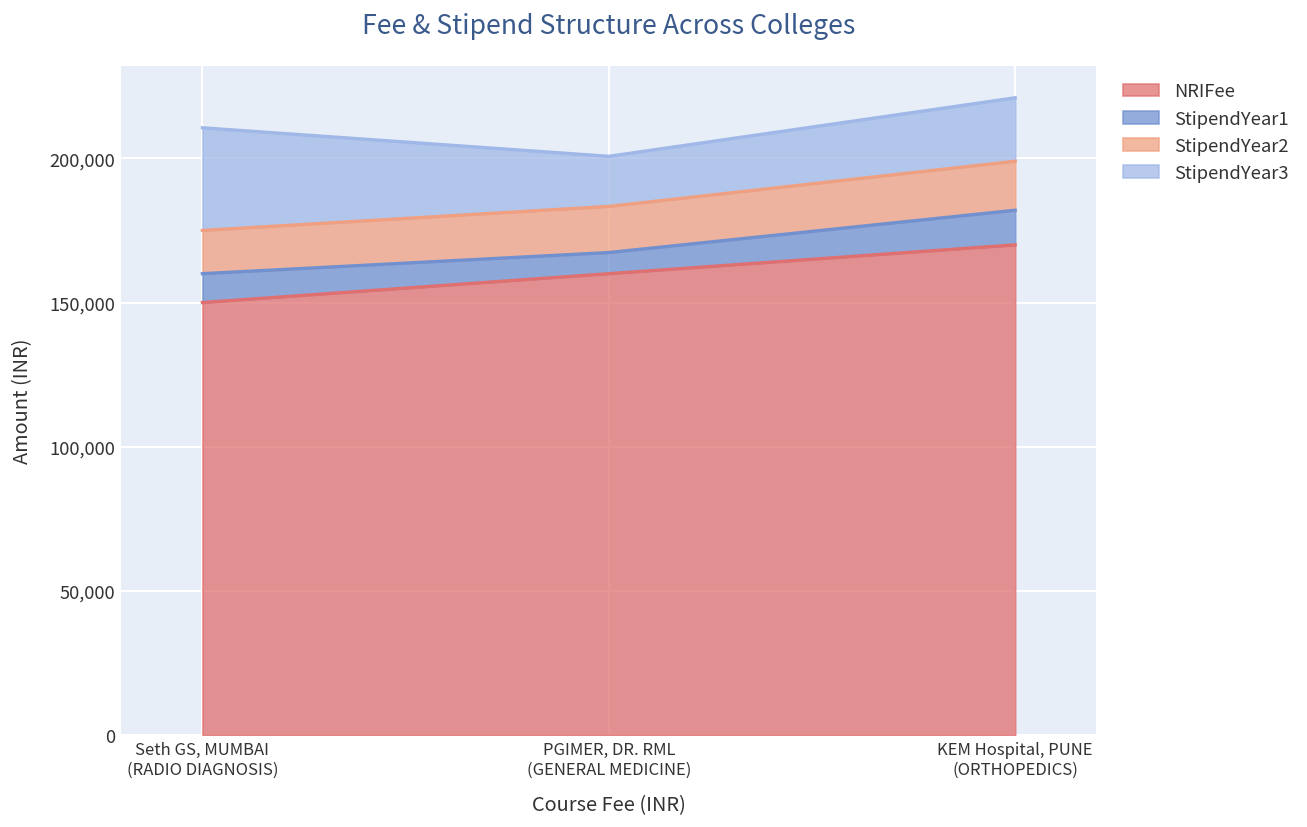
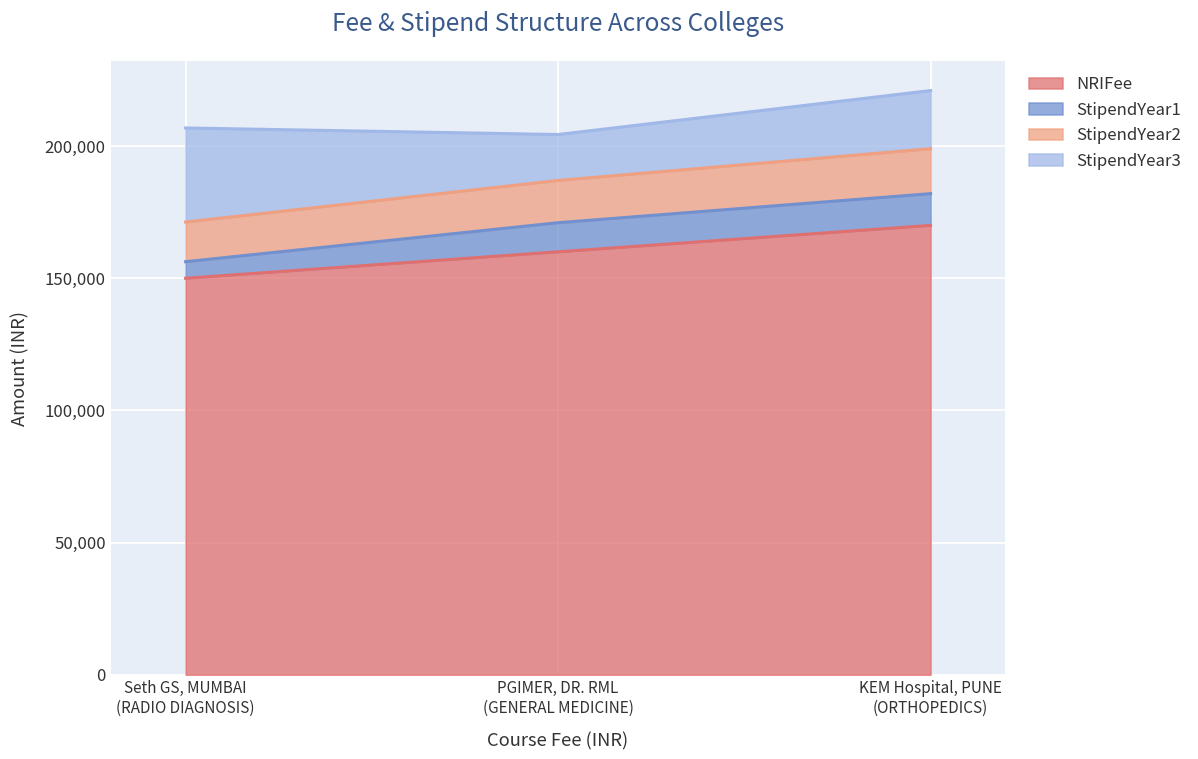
  {
    "StipendYear1": {
-     "Seth GS, MUMBAI (RADIO DIAGNOSIS)": "10,000",
-     "PGIMER, DR. RML (GENERAL MEDICINE)": "7,000",
+     "Seth GS, MUMBAI (RADIO DIAGNOSIS)": "6,000",
+     "PGIMER, DR. RML (GENERAL MEDICINE)": "11,000",
      "KEM Hospital, PUNE (ORTHOPEDICS)": "12,000"
    },
    "StipendYear3": {
      "Seth GS, MUMBAI (RADIO DIAGNOSIS)": "36,000",
      "PGIMER, DR. RML (GENERAL MEDICINE)": "17,000",
      "KEM Hospital, PUNE (ORTHOPEDICS)": "22,000"
    }
  }
